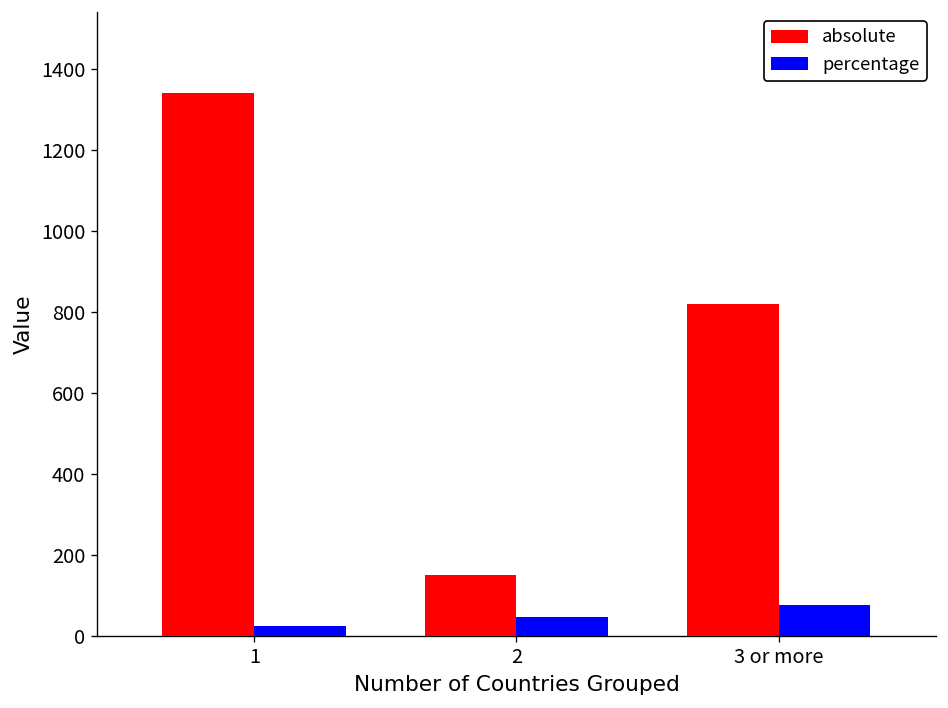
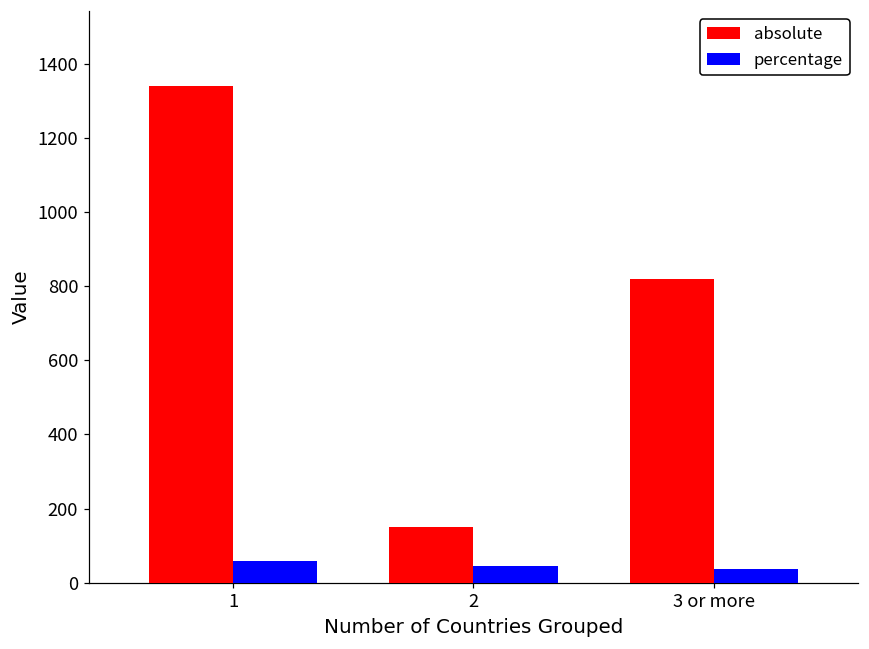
  {
    "absolute": {
      "1": 1340,
      "2": 150,
      "3 or more": 820
    },
    "percentage": {
-     "1": 20,
+     "1": 60,
      "2": 50,
-     "3 or more": 80
+     "3 or more": 40
    }
  }
